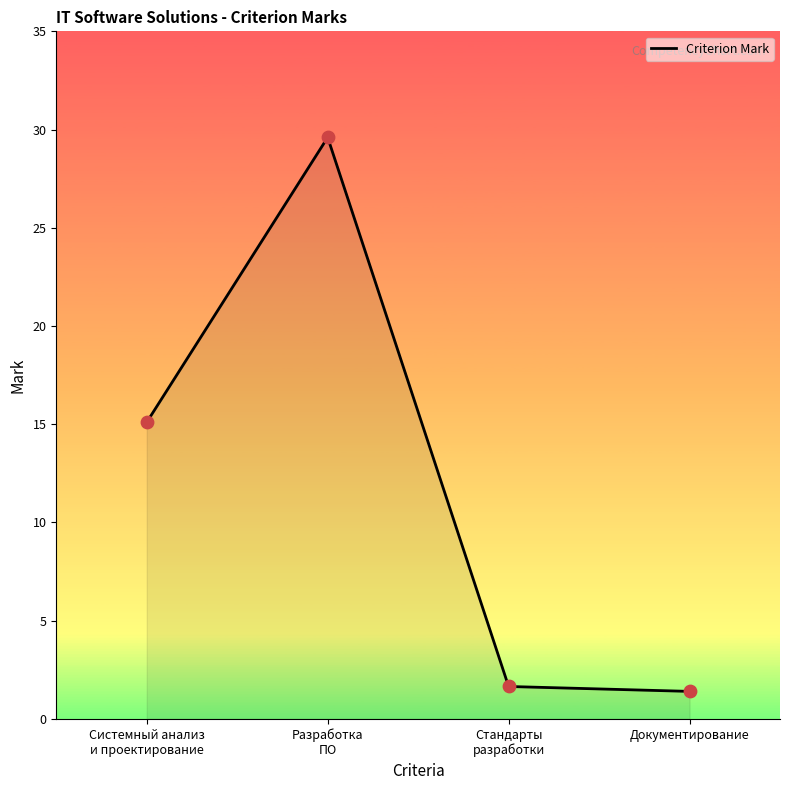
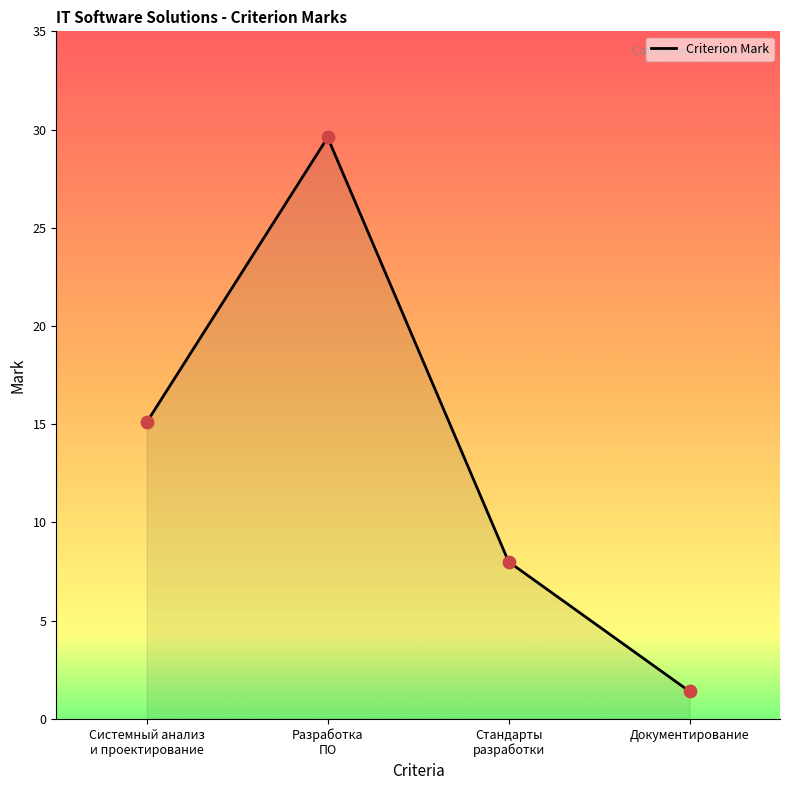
  {
    "Системный анализ и проектирование": 15.1,
    "Разработка ПО": 29.6,
-   "Стандарты разработки": 1.7,
+   "Стандарты разработки": 8.0,
    "Документирование": 1.4
  }
